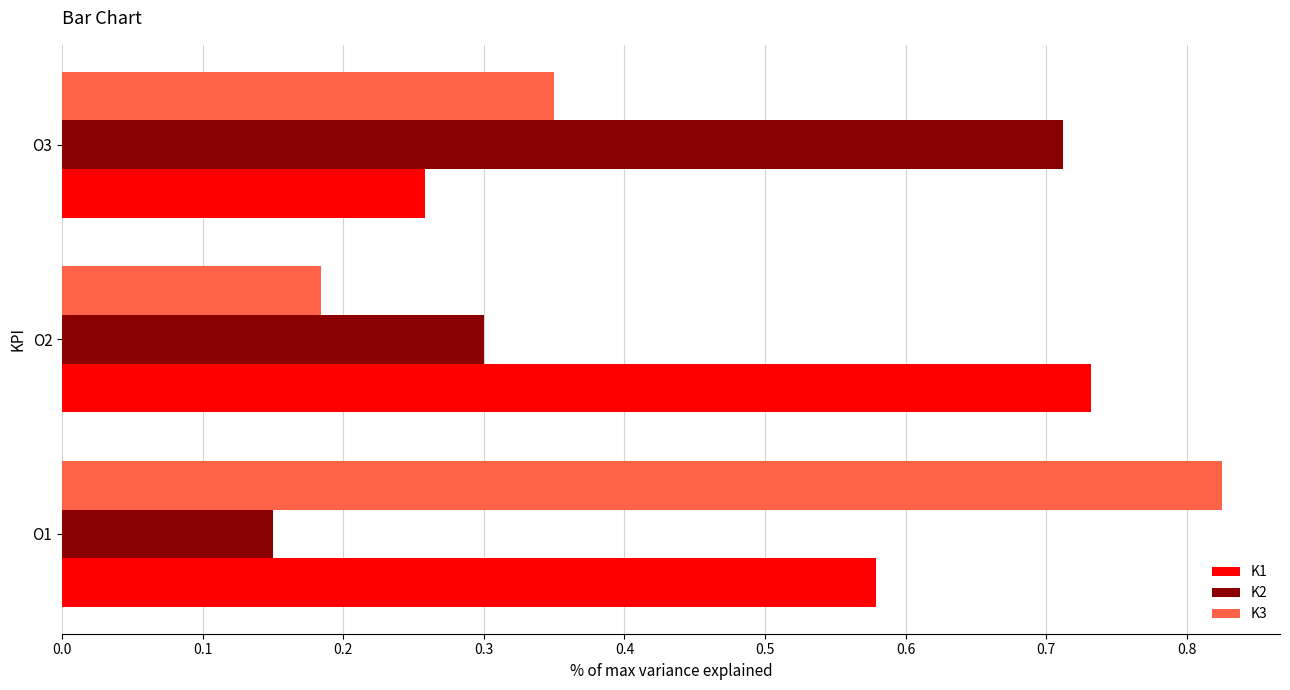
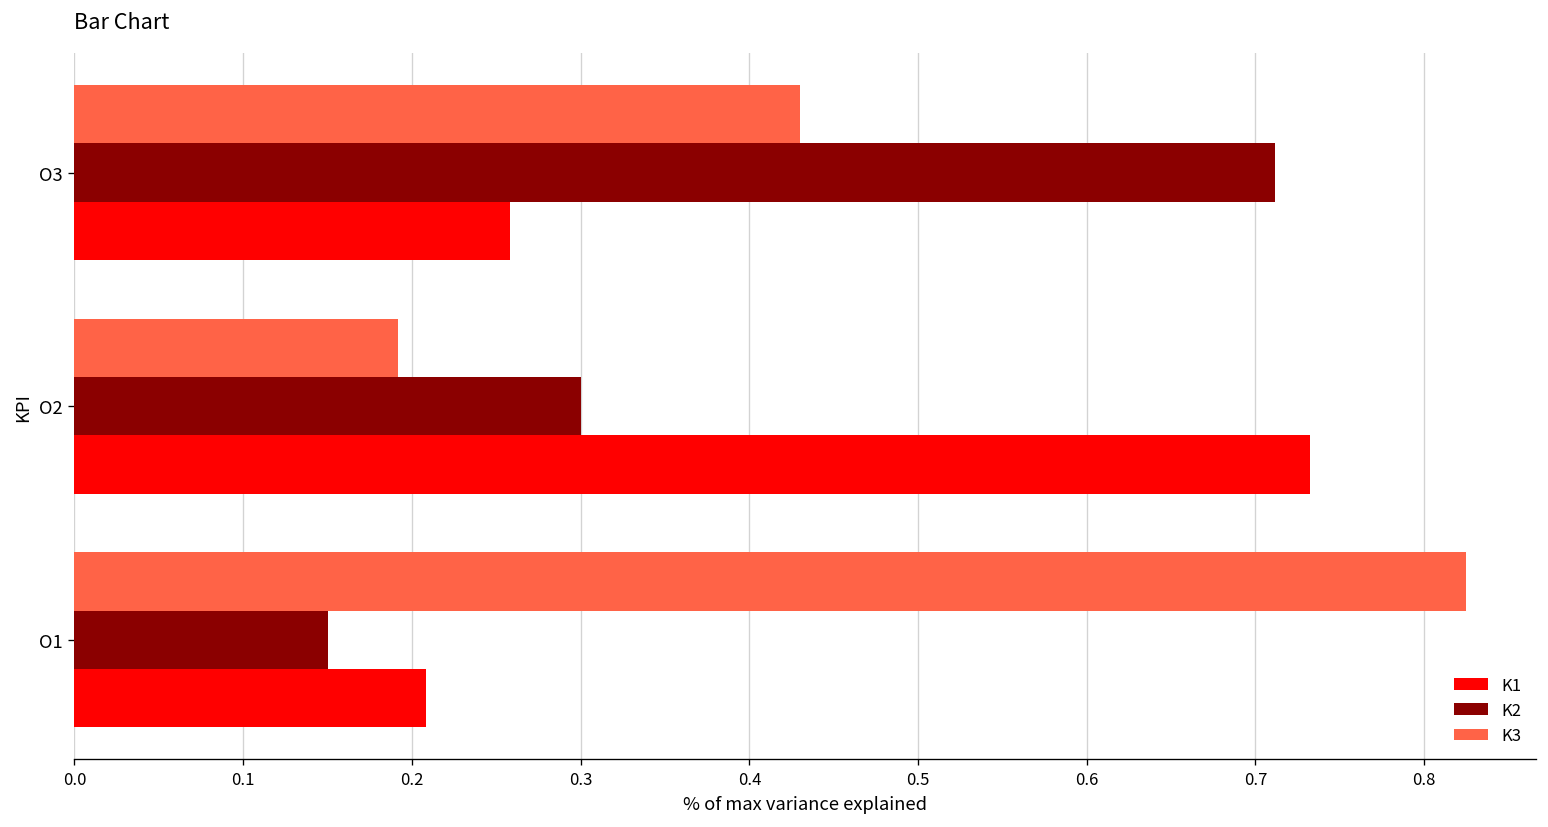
  {
    "K1": {
      "O3": 0.258,
      "O2": 0.732,
-     "O1": 0.579
+     "O1": 0.208
    },
    "K2": {
      "O3": 0.712,
      "O2": 0.300,
      "O1": 0.150
    },
    "K3": {
-     "O3": 0.35,
-     "O2": 0.184,
+     "O3": 0.43,
+     "O2": 0.192,
      "O1": 0.825
    }
  }
